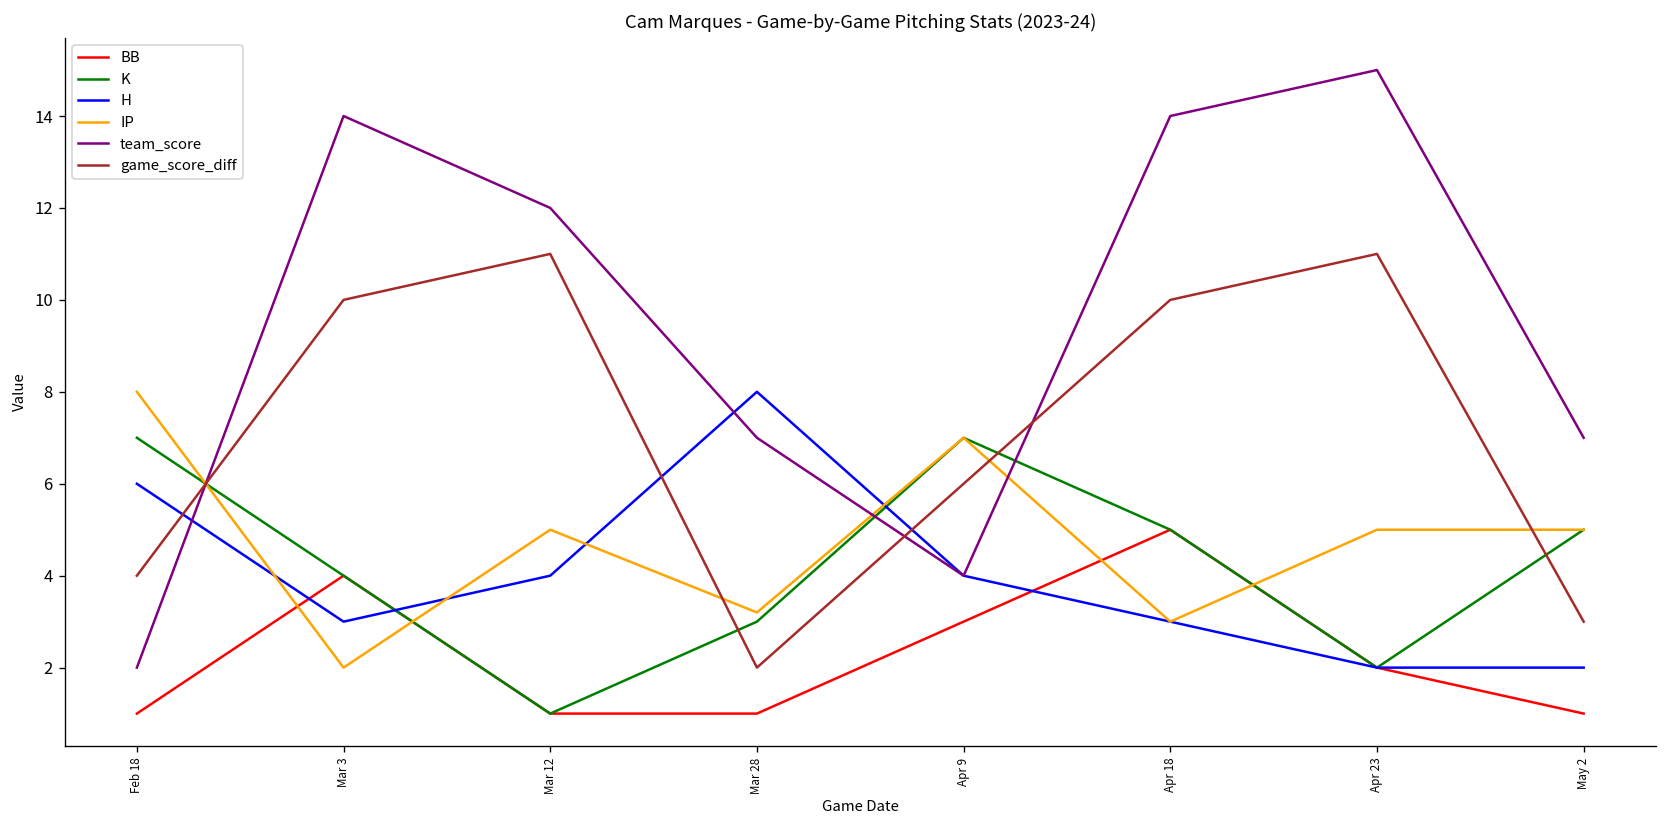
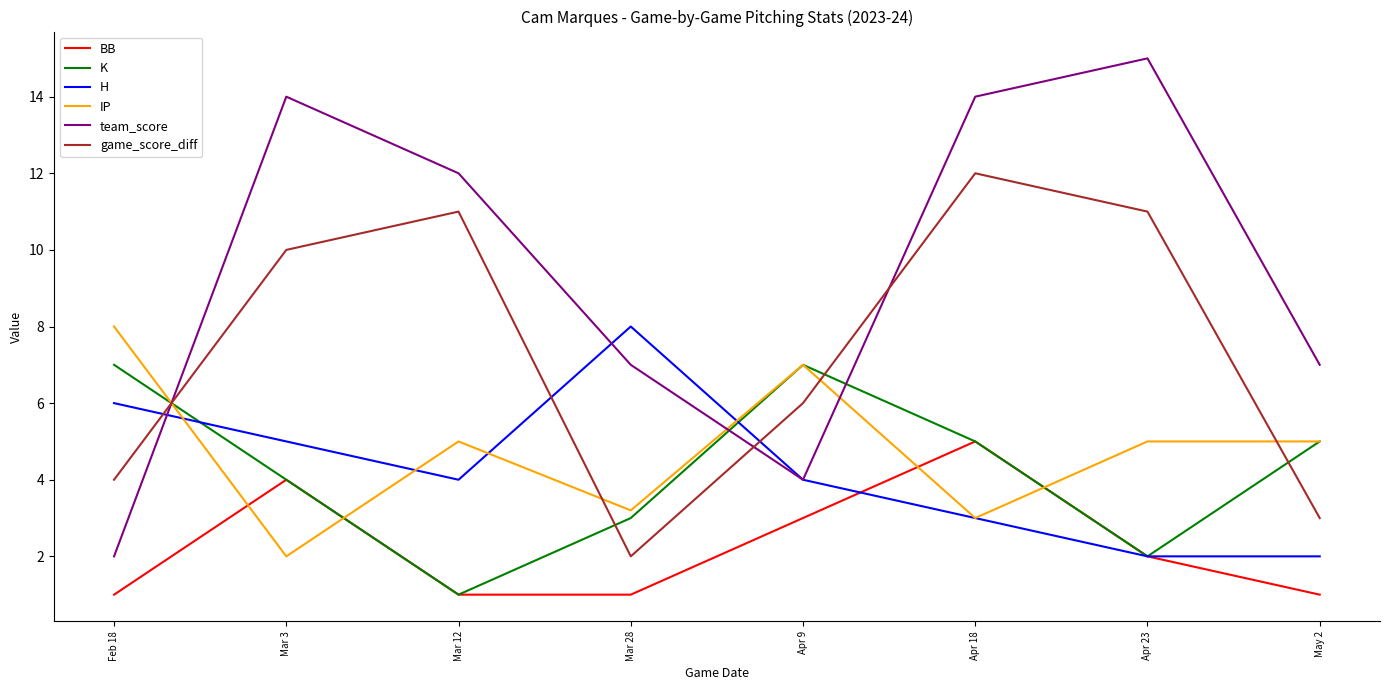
  {
    "BB": {
      "Feb 18": 1,
      "Mar 28": 1,
      "Apr 9": 3,
      "May 2": 1
    },
    "K": {
      "Feb 18": 7,
      "Mar 28": 3
    },
    "H": {
      "Feb 18": 6,
-     "Mar 3": 3,
+     "Mar 3": 5,
      "Mar 12": 4,
      "Mar 28": 8,
      "May 2": 2
    },
    "IP": {
      "Feb 18": 8,
      "Mar 3": 2,
      "Mar 12": 5,
      "Mar 28": 3.2,
      "Apr 23": 5
    },
    "team_score": {
      "Feb 18": 2,
      "Mar 3": 14,
      "Mar 12": 12,
      "Mar 28": 7,
      "Apr 18": 14,
      "Apr 23": 15,
      "May 2": 7
    },
    "game_score_diff": {
      "Feb 18": 4,
      "Mar 3": 10,
      "Mar 12": 11,
      "Mar 28": 2,
      "Apr 9": 6,
-     "Apr 18": 10,
+     "Apr 18": 12,
      "Apr 23": 11,
      "May 2": 3
    }
  }
